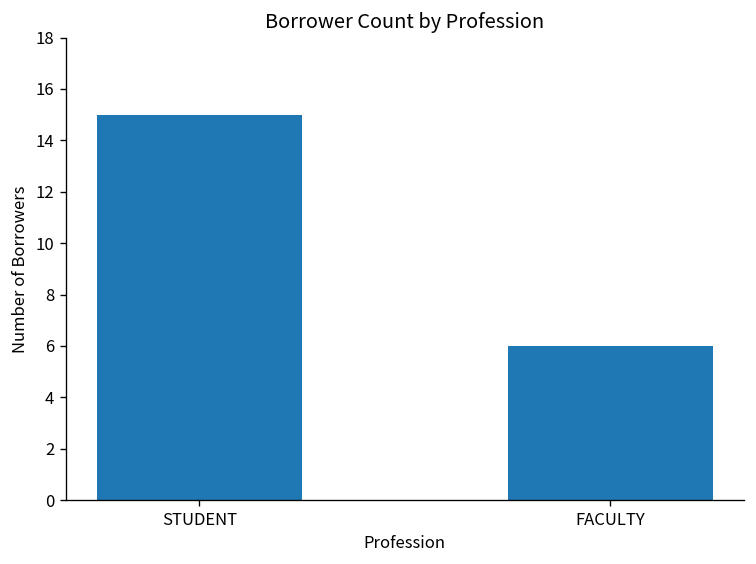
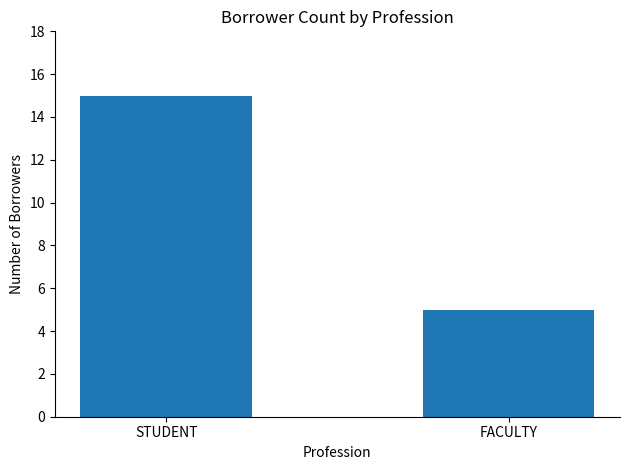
  {
    "STUDENT": 15,
-   "FACULTY": 6
+   "FACULTY": 5
  }
